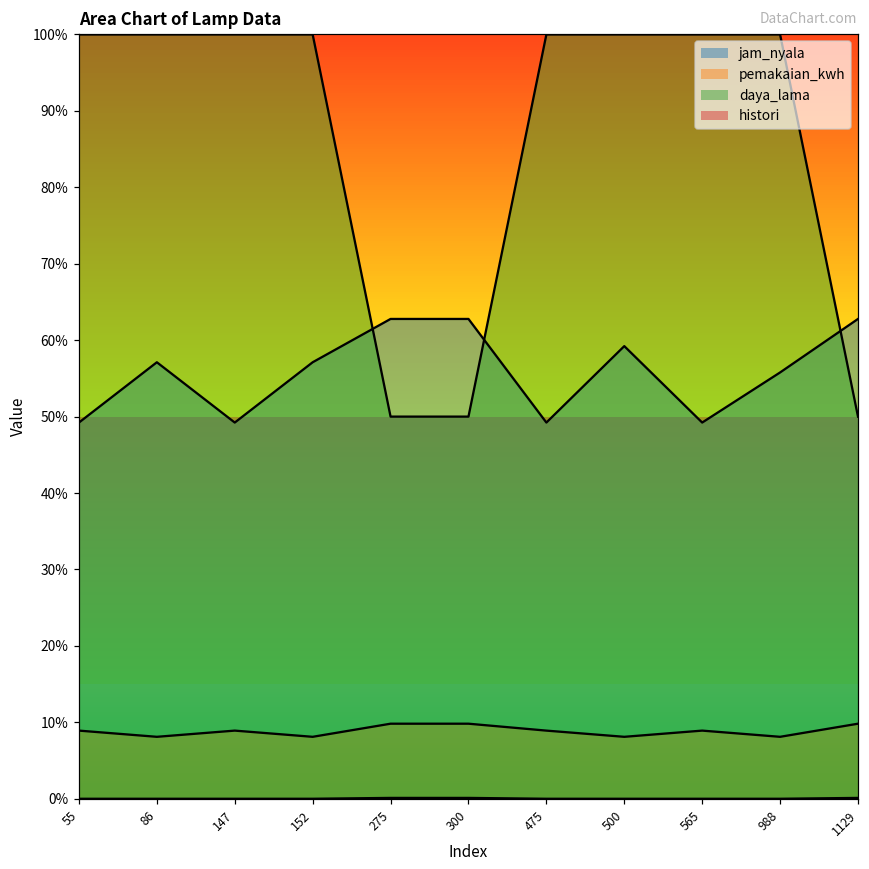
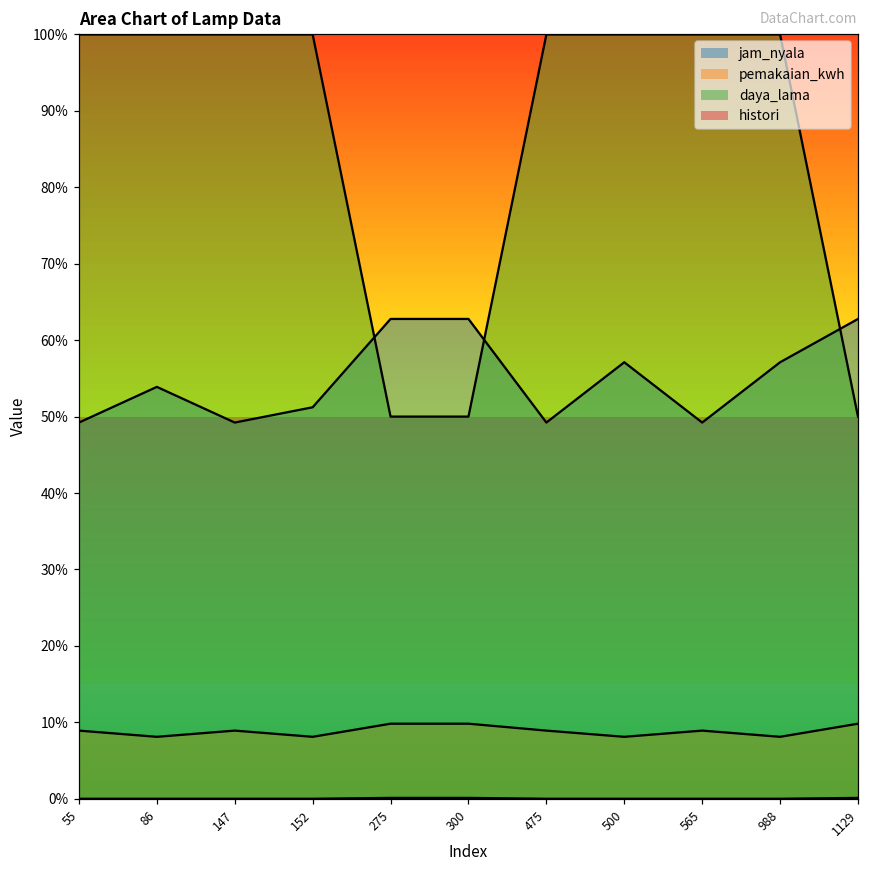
  {
    "jam_nyala": {
      "55": "49%",
-     "86": "57%",
+     "86": "54%",
      "147": "49%",
-     "152": "57%",
+     "152": "51%",
      "275": "63%",
      "300": "63%",
      "475": "49%",
-     "500": "59%",
+     "500": "57%",
      "565": "49%",
-     "988": "56%",
+     "988": "57%",
      "1129": "63%"
    },
    "pemakaian_kwh": {
      "55": "9%",
      "86": "8%",
      "147": "9%",
      "152": "8%",
      "275": "10%",
      "300": "10%",
      "475": "9%",
      "500": "8%",
      "565": "9%",
      "988": "8%",
      "1129": "10%"
    },
    "daya_lama": {
      "55": "100%",
      "86": "100%",
      "147": "100%",
      "152": "100%",
      "275": "50%",
      "300": "50%",
      "475": "100%",
      "500": "100%",
      "565": "100%",
      "988": "100%",
      "1129": "50%"
    },
    "histori": {
      "55": "0%",
      "86": "0%",
      "147": "0%",
      "152": "0%",
      "275": "0%",
      "300": "0%",
      "475": "0%",
      "500": "0%",
      "565": "0%",
      "988": "0%",
      "1129": "0%"
    }
  }
